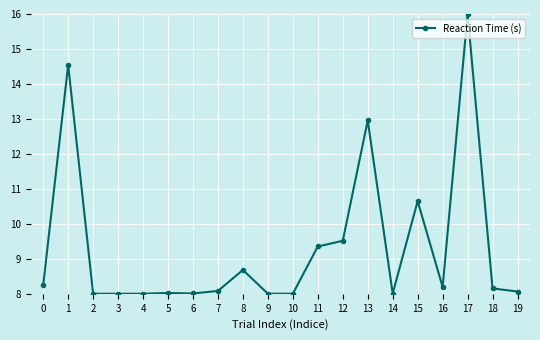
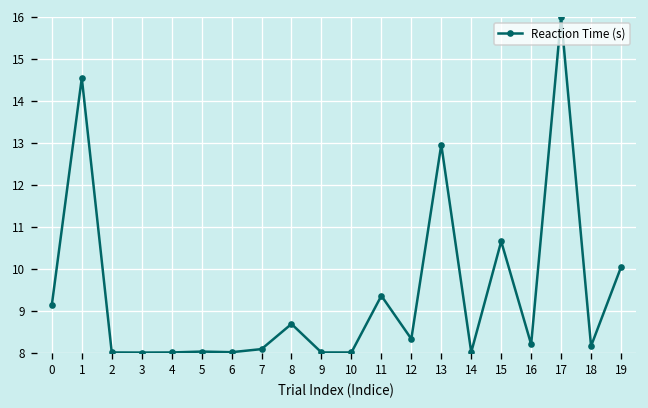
  {
-   "0": 8.2,
+   "0": 9.1,
    "1": 14.5,
    "2": 8.0,
    "3": 8.0,
    "4": 8.0,
    "5": 8.0,
    "6": 8.0,
    "7": 8.1,
    "8": 8.7,
    "9": 8.0,
    "10": 8.0,
    "11": 9.4,
-   "12": 9.5,
+   "12": 8.3,
    "13": 13.0,
    "14": 8.0,
    "15": 10.7,
    "16": 8.2,
    "17": 16.0,
    "18": 8.2,
-   "19": 8.1
+   "19": 10.0
  }
